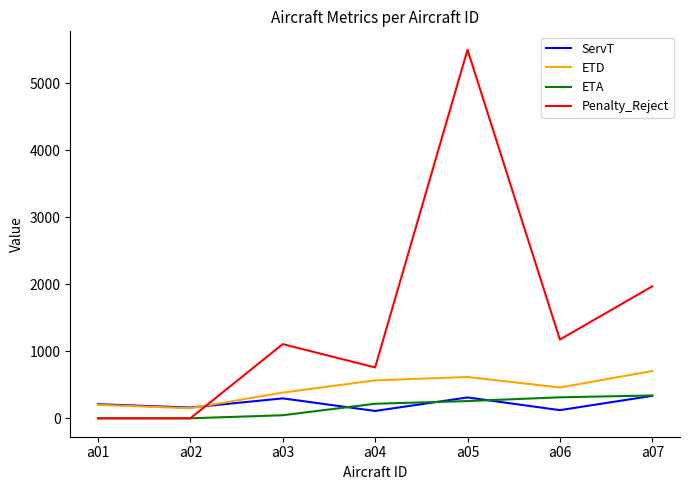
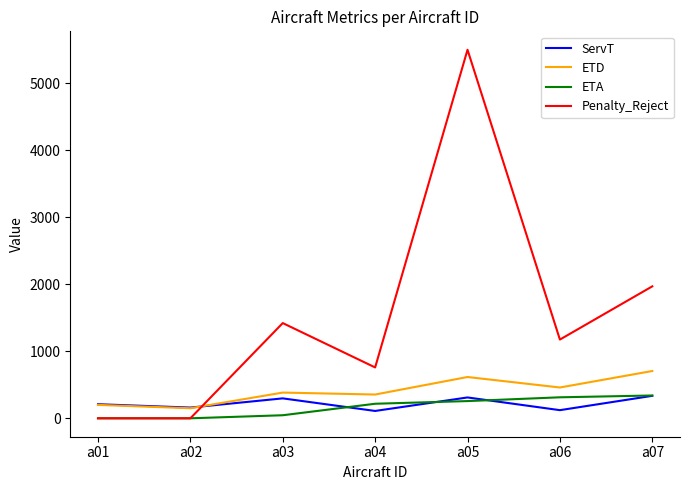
  {
    "ServT": {
      "a03": 300,
      "a04": 100,
      "a05": 300,
      "a06": 100
    },
    "ETD": {
      "a03": 400,
-     "a04": 600,
+     "a04": 400,
      "a05": 600,
      "a06": 500,
      "a07": 700
    },
    "ETA": {
      "a03": 0,
      "a04": 200,
      "a05": 300,
      "a06": 300
    },
    "Penalty_Reject": {
-     "a03": 1100,
+     "a03": 1400,
      "a04": 800,
      "a05": 5500,
      "a06": 1200,
      "a07": 2000
    }
  }
